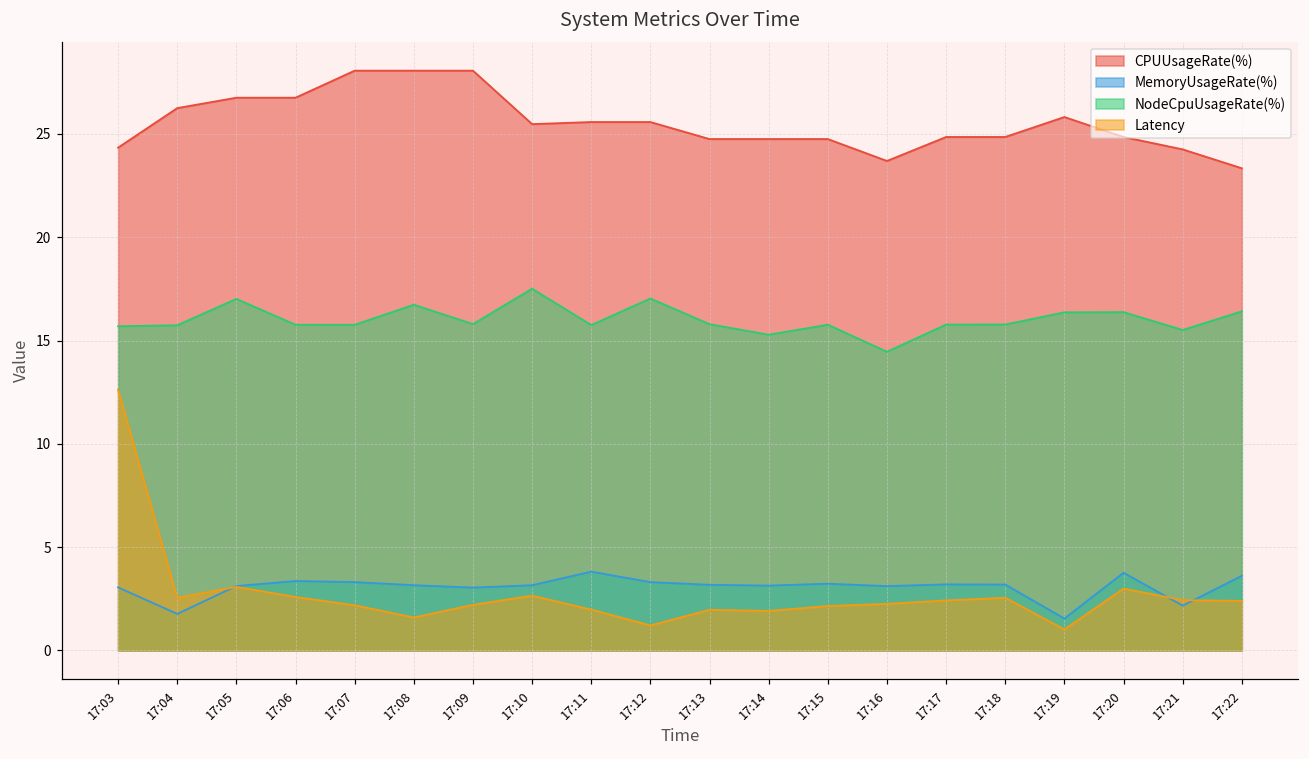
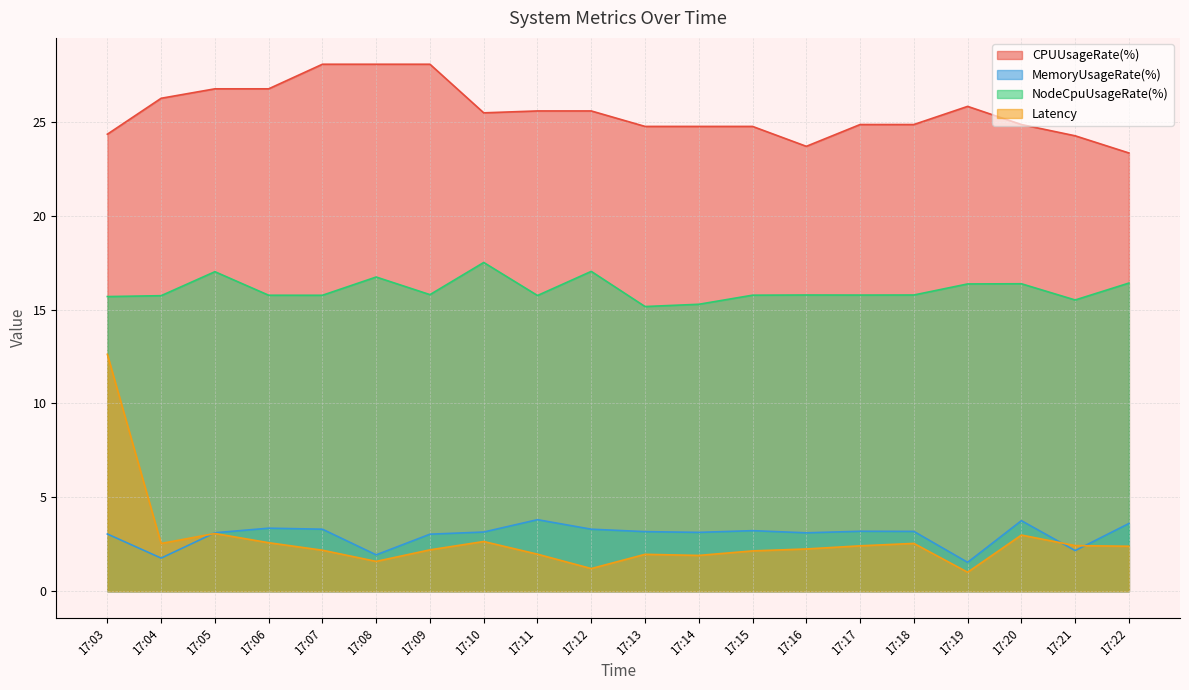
  {
    "CPUUsageRate(%)": {
      "17:03": 24.3,
      "17:04": 26.3,
      "17:05": 26.8,
      "17:06": 26.8,
      "17:07": 28.1,
      "17:08": 28.1,
      "17:09": 28.1,
      "17:10": 25.5,
      "17:11": 25.6,
      "17:12": 25.6,
      "17:13": 24.8,
      "17:14": 24.8,
      "17:15": 24.8,
      "17:16": 23.7,
      "17:17": 24.9,
      "17:18": 24.9,
      "17:19": 25.8,
      "17:21": 24.3,
      "17:22": 23.3
    },
    "MemoryUsageRate(%)": {
      "17:03": 3.0,
      "17:04": 1.8,
      "17:06": 3.4,
      "17:07": 3.3,
-     "17:08": 3.2,
+     "17:08": 1.9,
      "17:09": 3.0,
      "17:10": 3.2,
      "17:11": 3.8,
      "17:12": 3.3,
      "17:13": 3.2,
      "17:14": 3.1,
      "17:15": 3.2,
      "17:16": 3.1,
      "17:17": 3.2,
      "17:18": 3.2,
      "17:19": 1.5,
      "17:20": 3.8,
      "17:21": 2.2,
      "17:22": 3.6
    },
    "NodeCpuUsageRate(%)": {
      "17:03": 15.7,
      "17:04": 15.7,
      "17:05": 17.0,
      "17:06": 15.8,
      "17:07": 15.8,
      "17:08": 16.7,
      "17:09": 15.8,
      "17:10": 17.5,
      "17:11": 15.7,
      "17:12": 17.0,
-     "17:13": 15.8,
+     "17:13": 15.2,
      "17:14": 15.3,
      "17:15": 15.8,
-     "17:16": 14.5,
+     "17:16": 15.8,
      "17:17": 15.8,
      "17:18": 15.8,
      "17:19": 16.4,
      "17:20": 16.4,
      "17:21": 15.5,
      "17:22": 16.4
    },
    "Latency": {
      "17:03": 12.6,
      "17:04": 2.5,
      "17:06": 2.6,
      "17:07": 2.2,
      "17:08": 1.6,
      "17:09": 2.2,
      "17:10": 2.6,
      "17:11": 2.0,
      "17:12": 1.2,
      "17:13": 2.0,
      "17:14": 1.9,
      "17:15": 2.1,
      "17:16": 2.3,
      "17:17": 2.4,
      "17:18": 2.5,
      "17:19": 1.0,
      "17:20": 3.0,
      "17:21": 2.4,
      "17:22": 2.4
    }
  }
